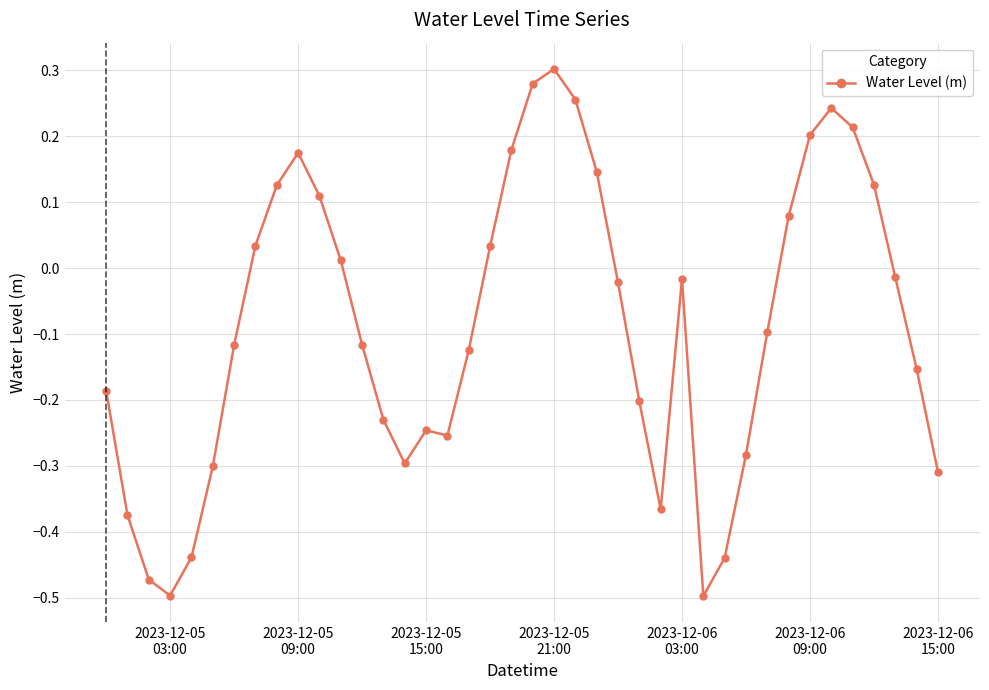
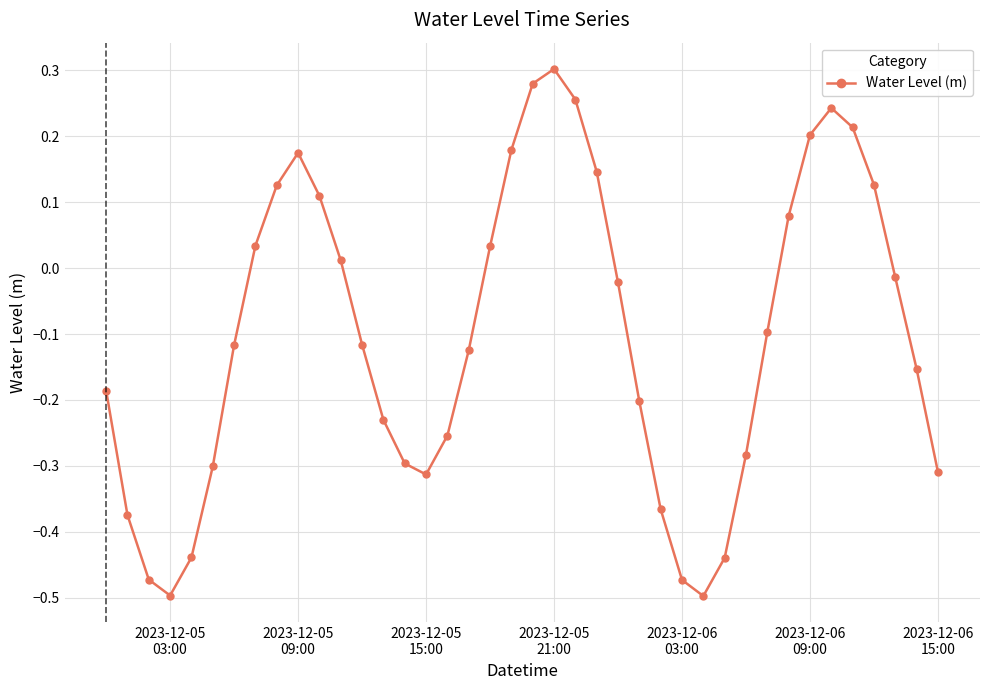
  {
    "2023-12-05 03:00": -0.50,
    "2023-12-05 09:00": 0.17,
-   "2023-12-05 15:00": -0.25,
+   "2023-12-05 15:00": -0.31,
    "2023-12-05 21:00": 0.30,
-   "2023-12-06 03:00": -0.02,
+   "2023-12-06 03:00": -0.47,
    "2023-12-06 09:00": 0.20,
    "2023-12-06 15:00": -0.31
  }
